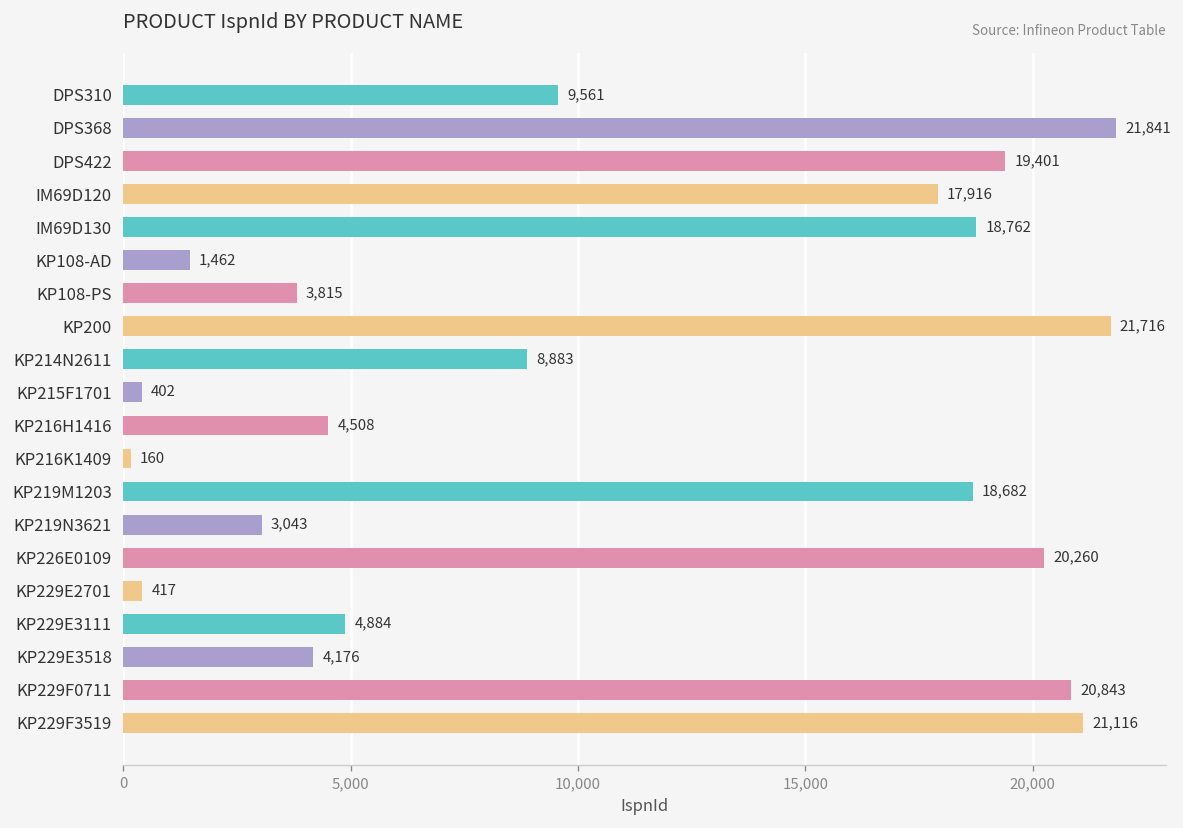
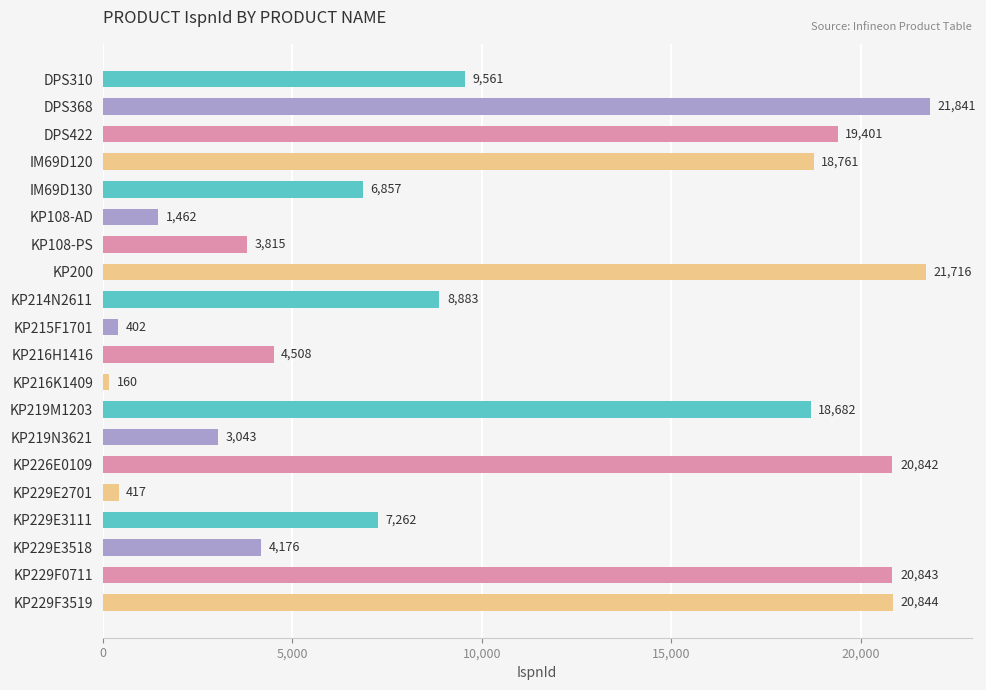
  {
    "DPS310": "9,561",
    "DPS368": "21,841",
    "DPS422": "19,401",
-   "IM69D120": "17,916",
-   "IM69D130": "18,762",
+   "IM69D120": "18,761",
+   "IM69D130": "6,857",
    "KP108-AD": "1,462",
    "KP108-PS": "3,815",
    "KP200": "21,716",
    "KP214N2611": "8,883",
    "KP215F1701": "402",
    "KP216H1416": "4,508",
    "KP216K1409": "160",
    "KP219M1203": "18,682",
    "KP219N3621": "3,043",
-   "KP226E0109": "20,260",
+   "KP226E0109": "20,842",
    "KP229E2701": "417",
-   "KP229E3111": "4,884",
+   "KP229E3111": "7,262",
    "KP229E3518": "4,176",
    "KP229F0711": "20,843",
-   "KP229F3519": "21,116"
+   "KP229F3519": "20,844"
  }
